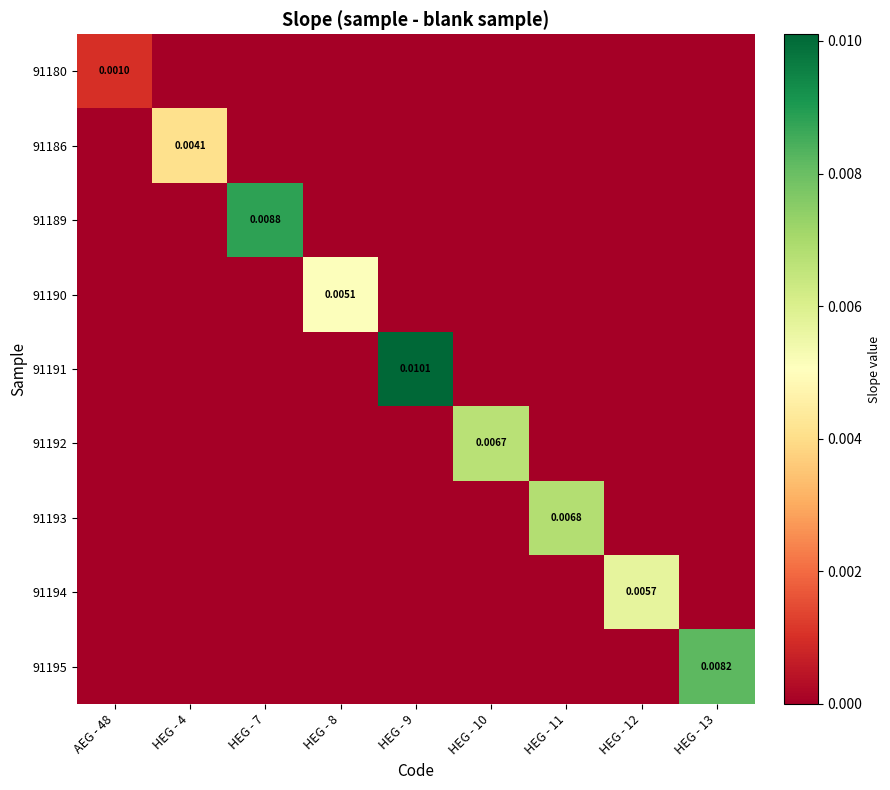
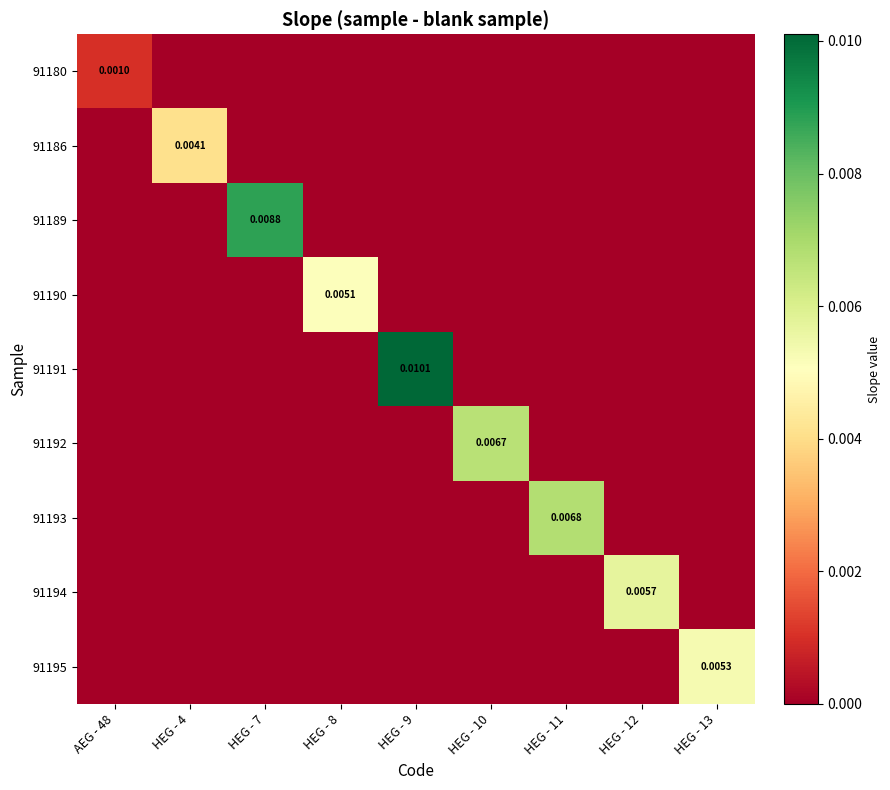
  {
    "91180": {
      "AEG - 48": 0.0010
    },
    "91186": {
      "HEG - 4": 0.0041
    },
    "91189": {
      "HEG - 7": 0.0088
    },
    "91190": {
      "HEG - 8": 0.0051
    },
    "91191": {
      "HEG - 9": 0.0101
    },
    "91192": {
      "HEG - 10": 0.0067
    },
    "91193": {
      "HEG - 11": 0.0068
    },
    "91194": {
      "HEG - 12": 0.0057
    },
    "91195": {
-     "HEG - 13": 0.0082
+     "HEG - 13": 0.0053
    }
  }
